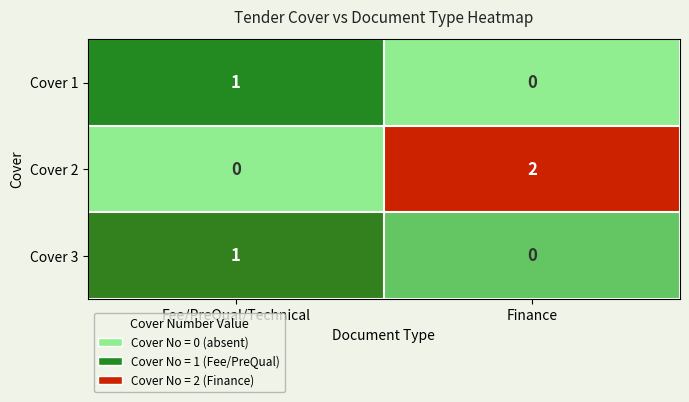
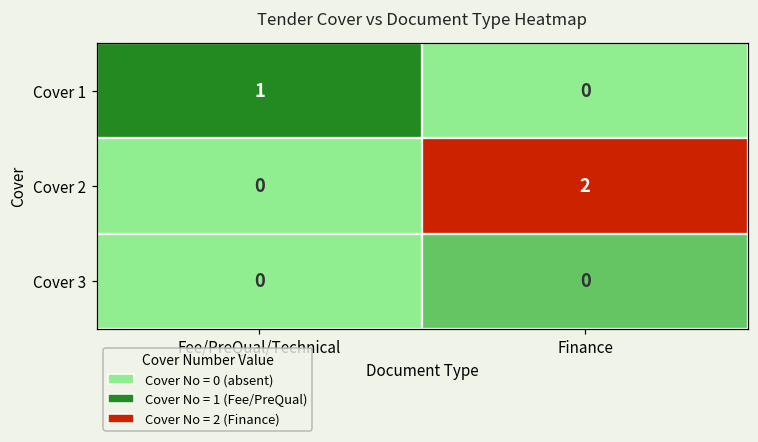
  {
    "Cover 1": {
      "Fee/PreQual/Technical": 1,
      "Finance": 0
    },
    "Cover 2": {
      "Fee/PreQual/Technical": 0,
      "Finance": 2
    },
    "Cover 3": {
-     "Fee/PreQual/Technical": 1,
+     "Fee/PreQual/Technical": 0,
      "Finance": 0
    }
  }
